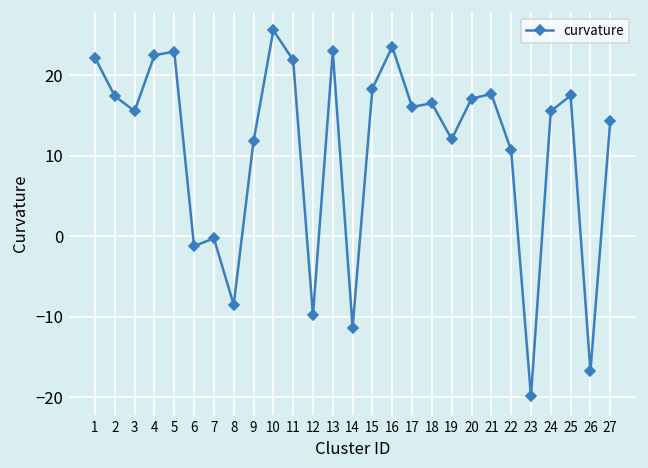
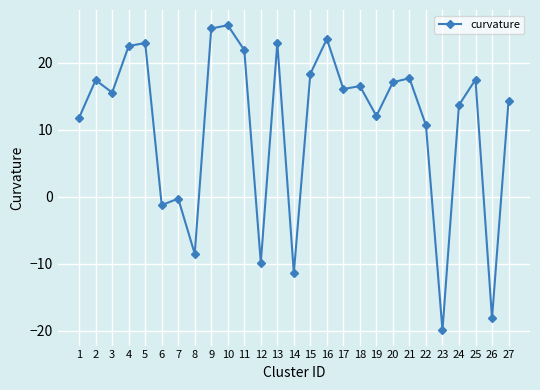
  {
-   "1": 22,
+   "1": 12,
    "2": 17,
    "3": 16,
    "4": 23,
    "5": 23,
    "6": -1,
    "7": 0,
    "8": -9,
-   "9": 12,
+   "9": 25,
    "10": 26,
    "11": 22,
    "12": -10,
    "13": 23,
    "14": -11,
    "15": 18,
    "16": 24,
    "17": 16,
    "18": 17,
    "19": 12,
    "20": 17,
    "21": 18,
    "22": 11,
    "23": -20,
-   "24": 16,
+   "24": 14,
    "25": 18,
-   "26": -17,
+   "26": -18,
    "27": 14
  }
